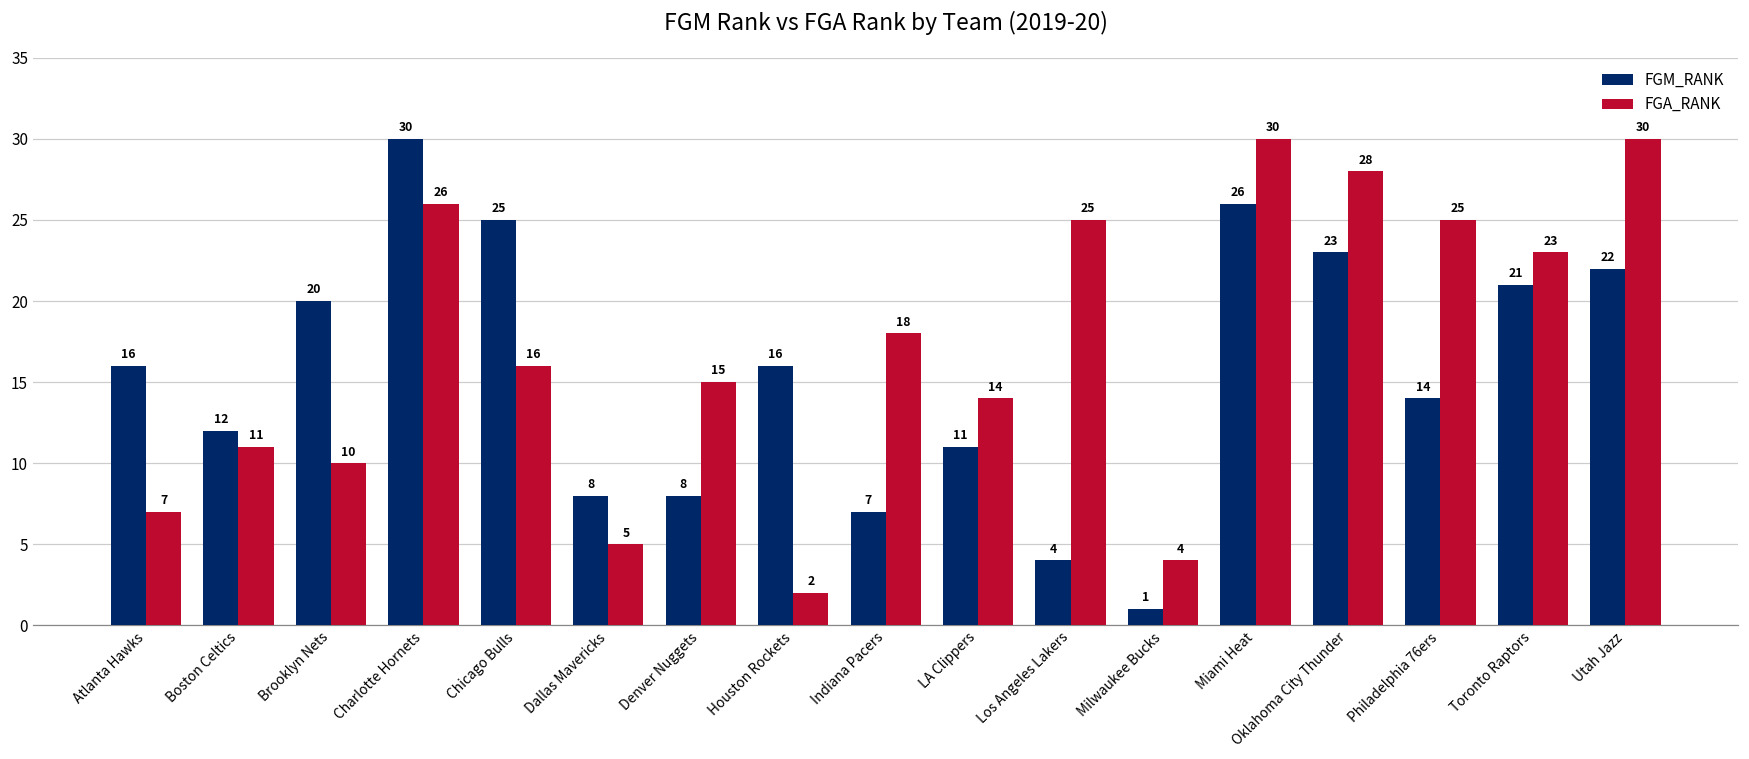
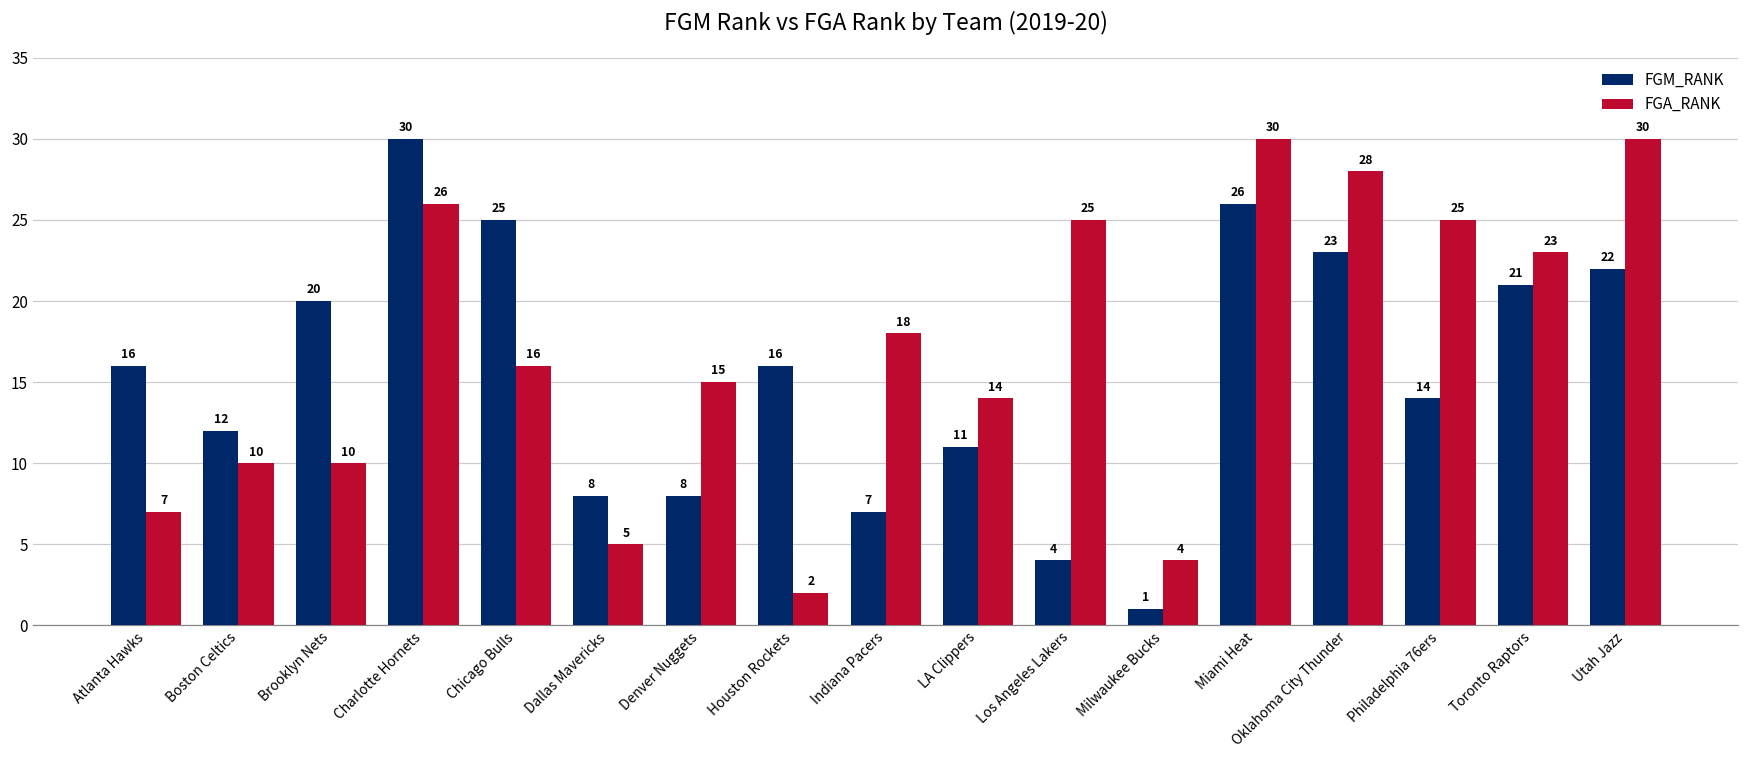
  {
    "FGM_RANK": {
      "Atlanta Hawks": 16,
      "Boston Celtics": 12,
      "Brooklyn Nets": 20,
      "Charlotte Hornets": 30,
      "Chicago Bulls": 25,
      "Dallas Mavericks": 8,
      "Denver Nuggets": 8,
      "Houston Rockets": 16,
      "Indiana Pacers": 7,
      "LA Clippers": 11,
      "Los Angeles Lakers": 4,
      "Milwaukee Bucks": 1,
      "Miami Heat": 26,
      "Oklahoma City Thunder": 23,
      "Philadelphia 76ers": 14,
      "Toronto Raptors": 21,
      "Utah Jazz": 22
    },
    "FGA_RANK": {
      "Atlanta Hawks": 7,
-     "Boston Celtics": 11,
+     "Boston Celtics": 10,
      "Brooklyn Nets": 10,
      "Charlotte Hornets": 26,
      "Chicago Bulls": 16,
      "Dallas Mavericks": 5,
      "Denver Nuggets": 15,
      "Houston Rockets": 2,
      "Indiana Pacers": 18,
      "LA Clippers": 14,
      "Los Angeles Lakers": 25,
      "Milwaukee Bucks": 4,
      "Miami Heat": 30,
      "Oklahoma City Thunder": 28,
      "Philadelphia 76ers": 25,
      "Toronto Raptors": 23,
      "Utah Jazz": 30
    }
  }
